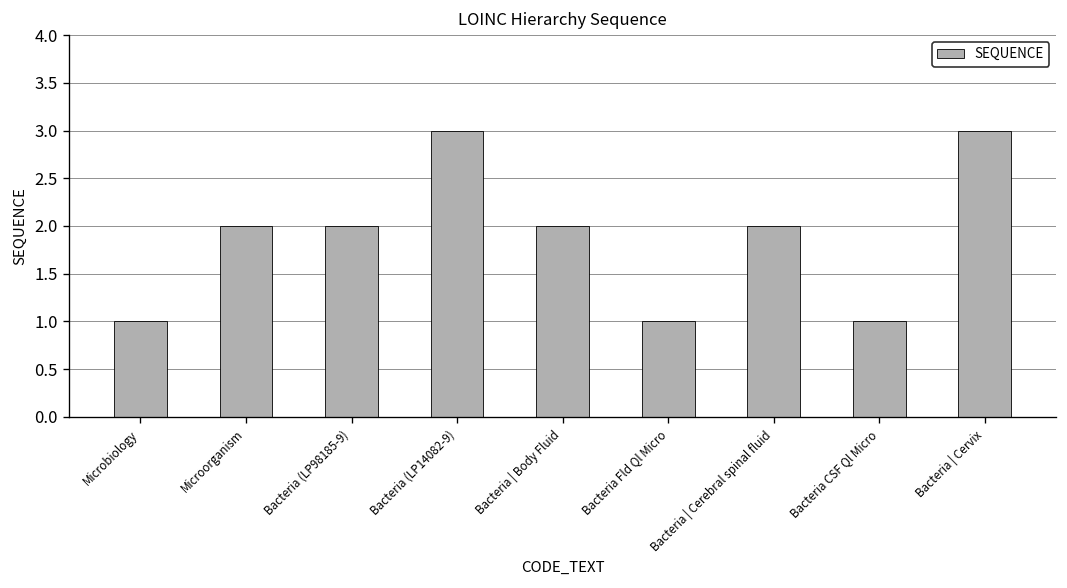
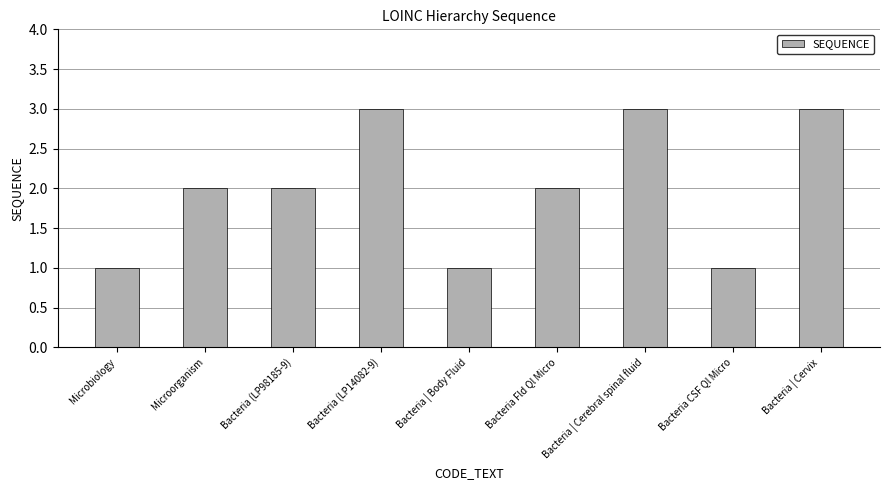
  {
    "Microbiology": 1,
    "Microorganism": 2,
    "Bacteria (LP98185-9)": 2,
    "Bacteria (LP14082-9)": 3,
-   "Bacteria | Body Fluid": 2,
-   "Bacteria Fld Ql Micro": 1,
-   "Bacteria | Cerebral spinal fluid": 2,
+   "Bacteria | Body Fluid": 1,
+   "Bacteria Fld Ql Micro": 2,
+   "Bacteria | Cerebral spinal fluid": 3,
    "Bacteria CSF Ql Micro": 1,
    "Bacteria | Cervix": 3
  }
